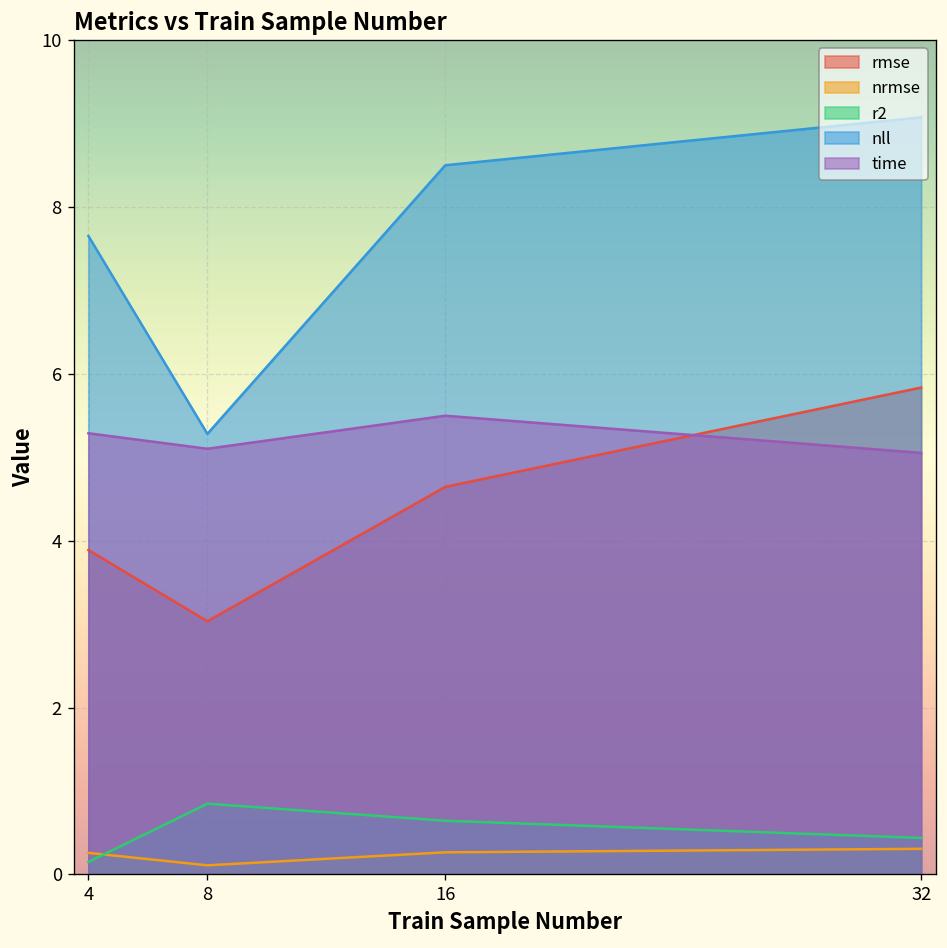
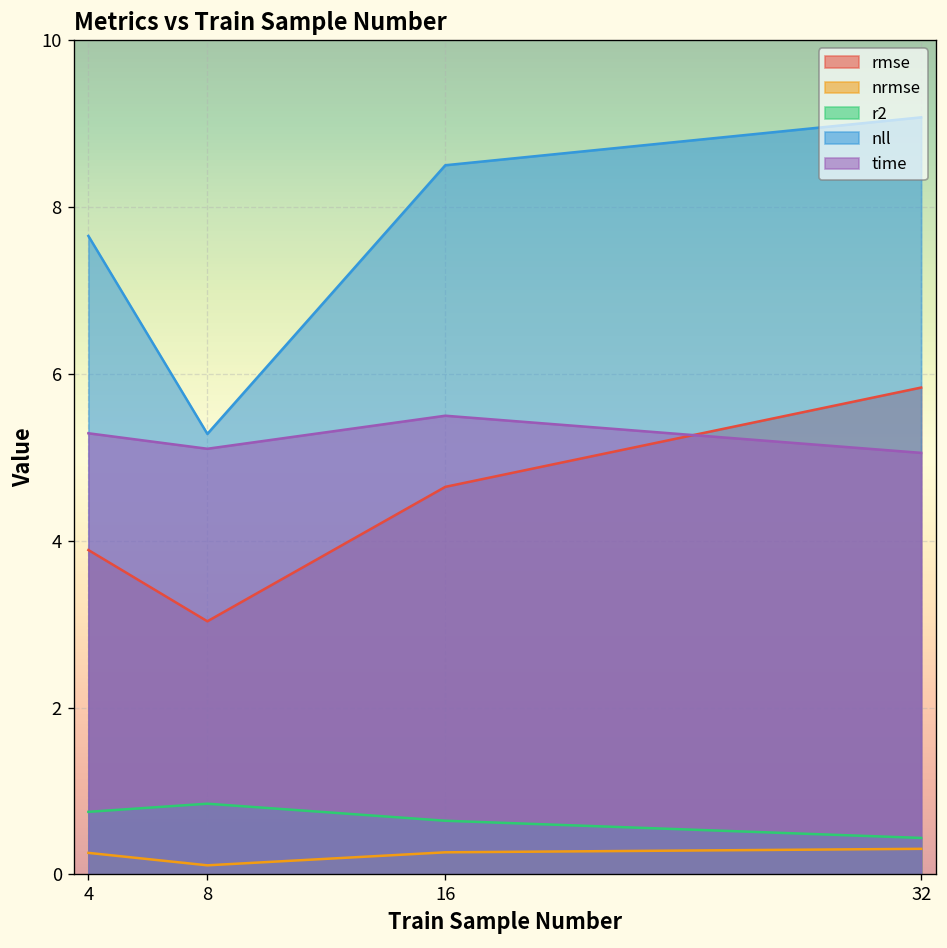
  {
    "rmse": {
      "4": 3.9,
      "8": 3.0,
      "16": 4.6,
      "32": 5.8
    },
    "nrmse": {
      "4": 0.3,
      "8": 0.1,
      "16": 0.3,
      "32": 0.3
    },
    "r2": {
-     "4": 0.1,
+     "4": 0.8,
      "8": 0.8,
      "16": 0.6,
      "32": 0.4
    },
    "nll": {
      "4": 7.7,
      "8": 5.3,
      "16": 8.5
    },
    "time": {
      "4": 5.3,
      "8": 5.1,
      "16": 5.5,
      "32": 5.1
    }
  }
